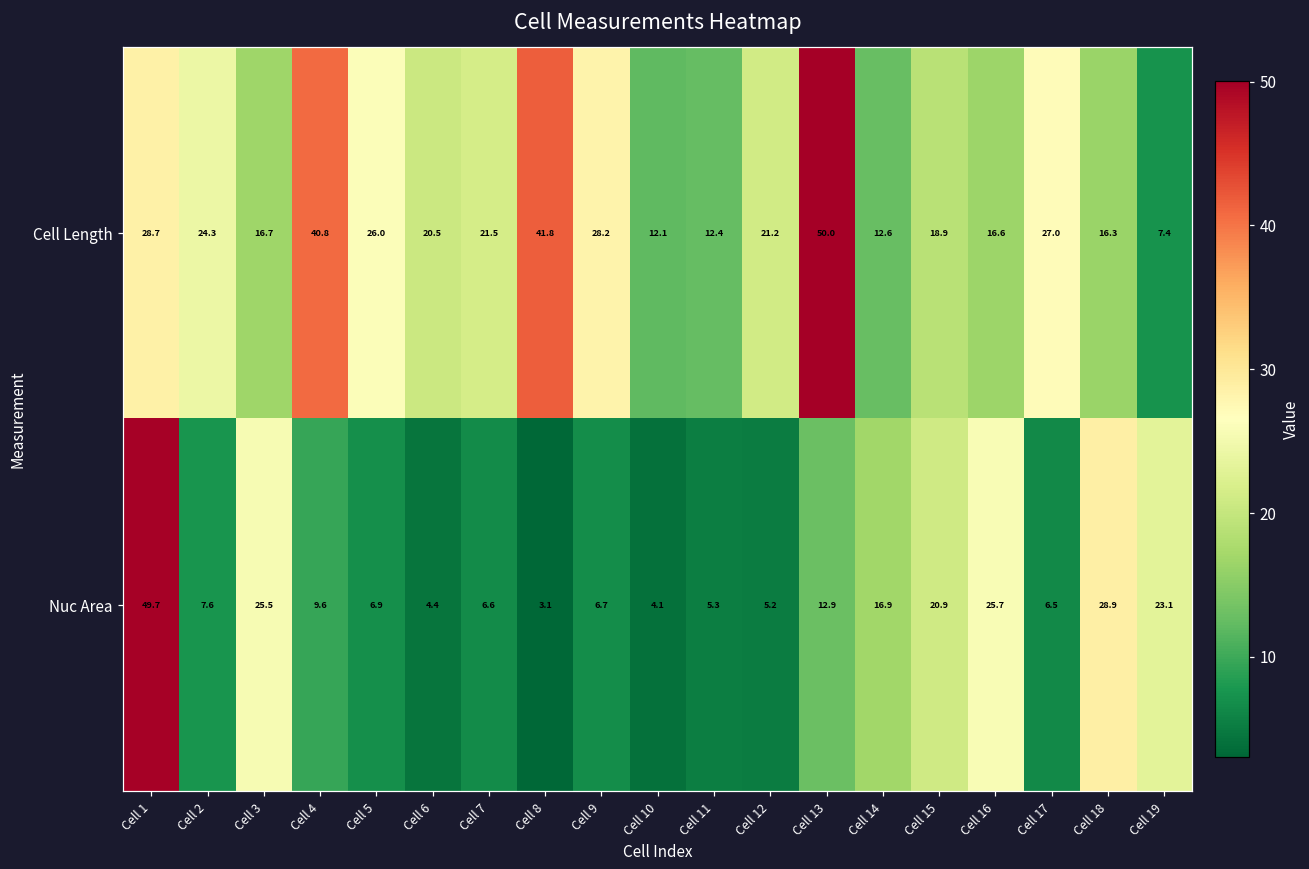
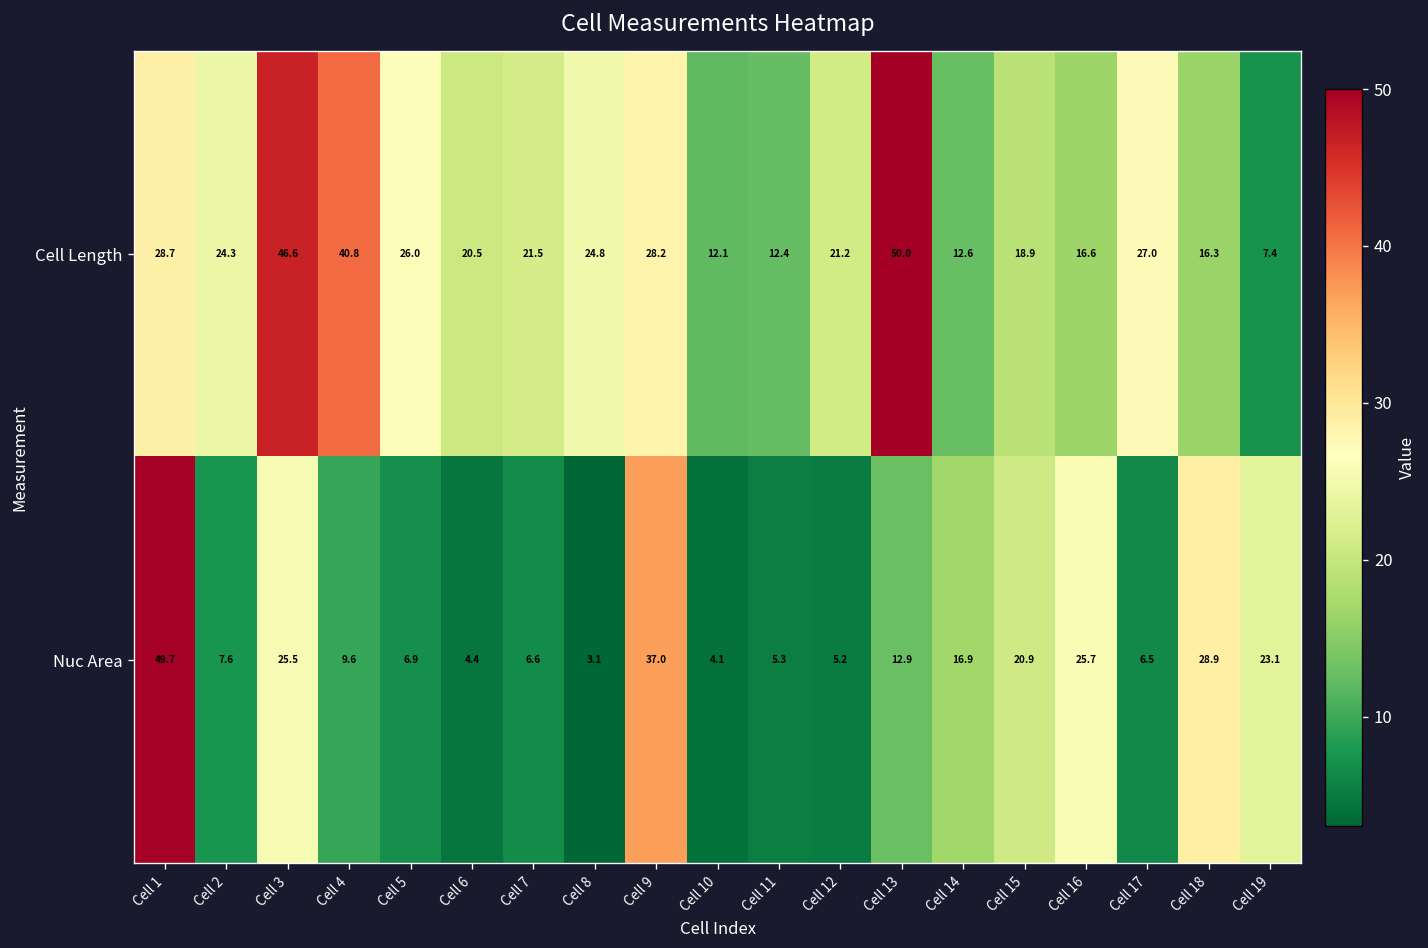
  {
    "Cell Length": {
      "Cell 1": 28.7,
      "Cell 2": 24.3,
-     "Cell 3": 16.7,
+     "Cell 3": 46.6,
      "Cell 4": 40.8,
      "Cell 5": 26.0,
      "Cell 6": 20.5,
      "Cell 7": 21.5,
-     "Cell 8": 41.8,
+     "Cell 8": 24.8,
      "Cell 9": 28.2,
      "Cell 10": 12.1,
      "Cell 11": 12.4,
      "Cell 12": 21.2,
      "Cell 13": 50.0,
      "Cell 14": 12.6,
      "Cell 15": 18.9,
      "Cell 16": 16.6,
      "Cell 17": 27.0,
      "Cell 18": 16.3,
      "Cell 19": 7.4
    },
    "Nuc Area": {
      "Cell 1": 49.7,
      "Cell 2": 7.6,
      "Cell 3": 25.5,
      "Cell 4": 9.6,
      "Cell 5": 6.9,
      "Cell 6": 4.4,
      "Cell 7": 6.6,
      "Cell 8": 3.1,
-     "Cell 9": 6.7,
+     "Cell 9": 37.0,
      "Cell 10": 4.1,
      "Cell 11": 5.3,
      "Cell 12": 5.2,
      "Cell 13": 12.9,
      "Cell 14": 16.9,
      "Cell 15": 20.9,
      "Cell 16": 25.7,
      "Cell 17": 6.5,
      "Cell 18": 28.9,
      "Cell 19": 23.1
    }
  }
